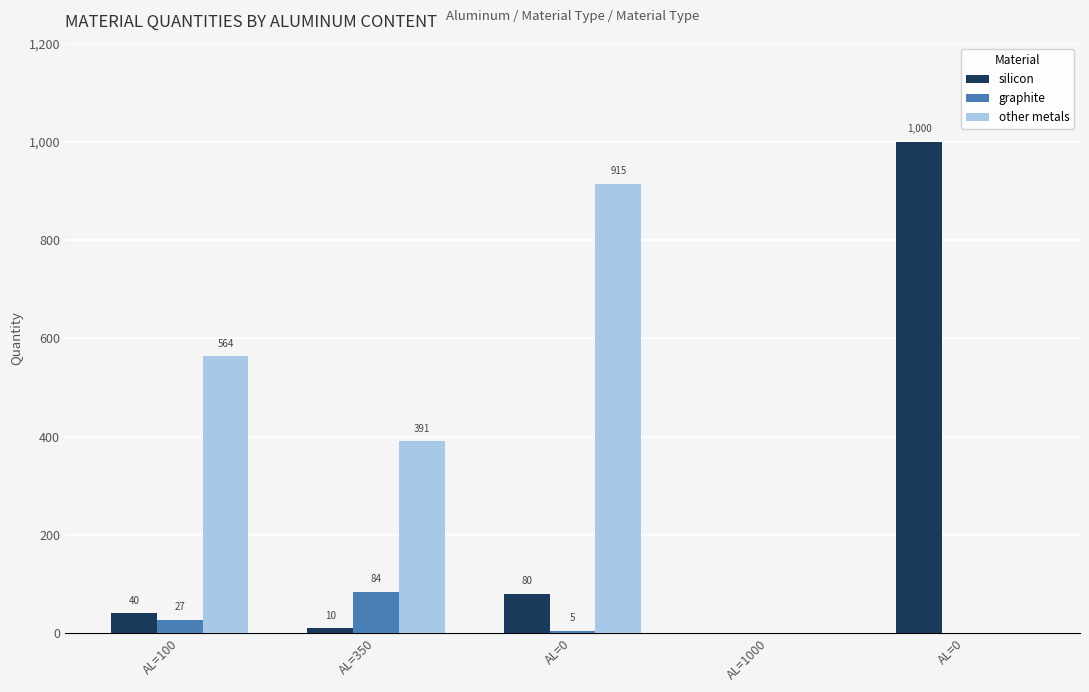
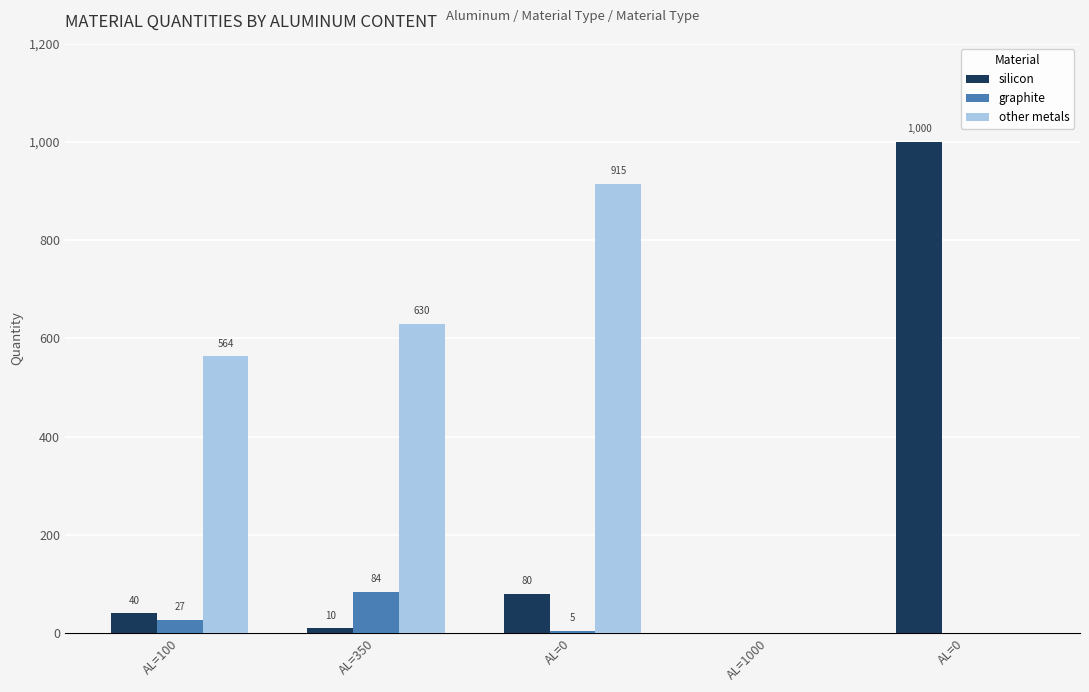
  {
    "silicon": {
      "AL=100": 40,
      "AL=350": 10
    },
    "graphite": {
      "AL=100": 27,
      "AL=350": 84
    },
    "other metals": {
      "AL=100": 564,
-     "AL=350": 391
+     "AL=350": 630
    }
  }
